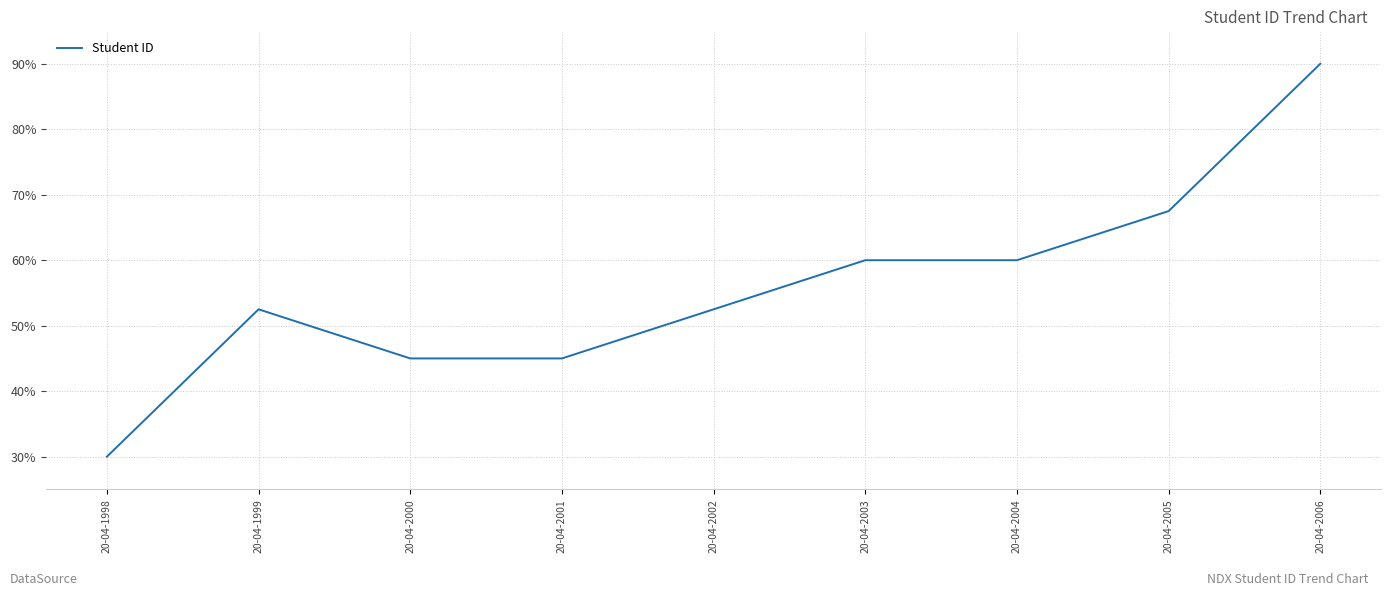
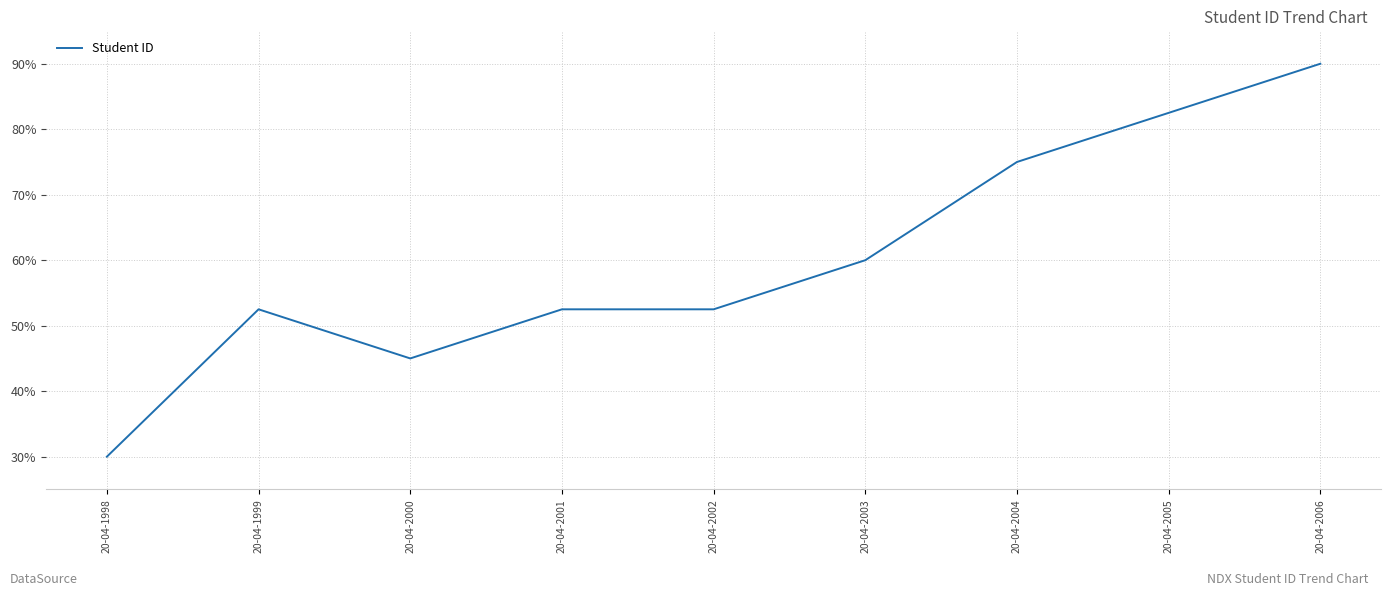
  {
    "20-04-1998": "30%",
    "20-04-1999": "53%",
    "20-04-2000": "45%",
-   "20-04-2001": "45%",
+   "20-04-2001": "53%",
    "20-04-2002": "53%",
    "20-04-2003": "60%",
-   "20-04-2004": "60%",
-   "20-04-2005": "68%",
+   "20-04-2004": "75%",
+   "20-04-2005": "83%",
    "20-04-2006": "90%"
  }
